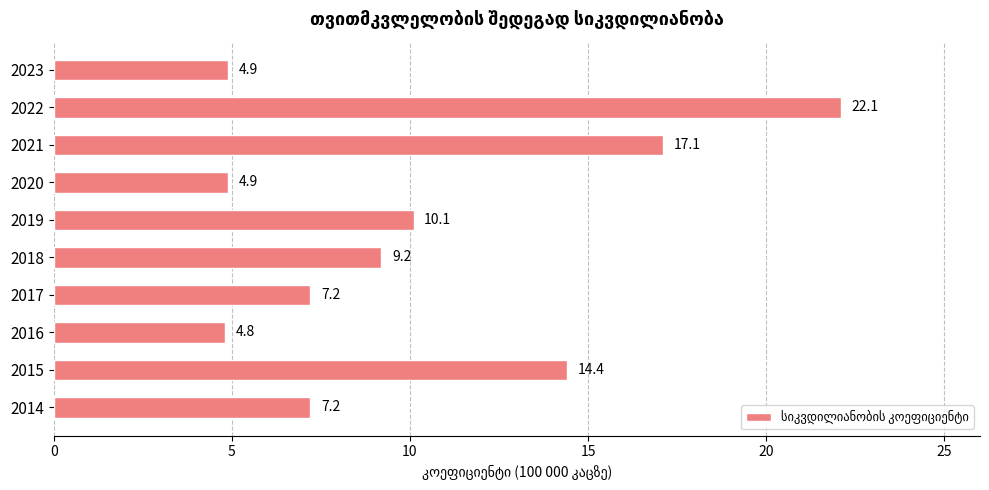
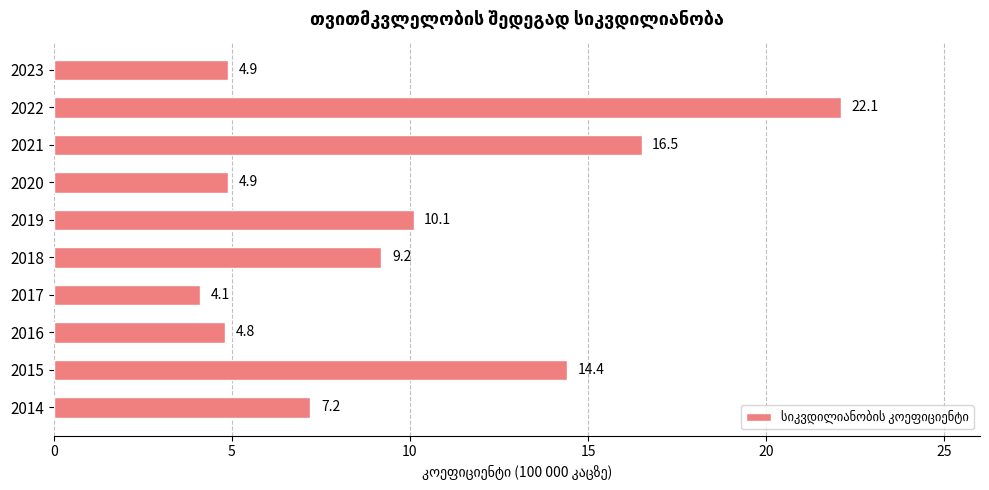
  {
    "2023": 4.9,
    "2022": 22.1,
-   "2021": 17.1,
+   "2021": 16.5,
    "2020": 4.9,
    "2019": 10.1,
    "2018": 9.2,
-   "2017": 7.2,
+   "2017": 4.1,
    "2016": 4.8,
    "2015": 14.4,
    "2014": 7.2
  }
